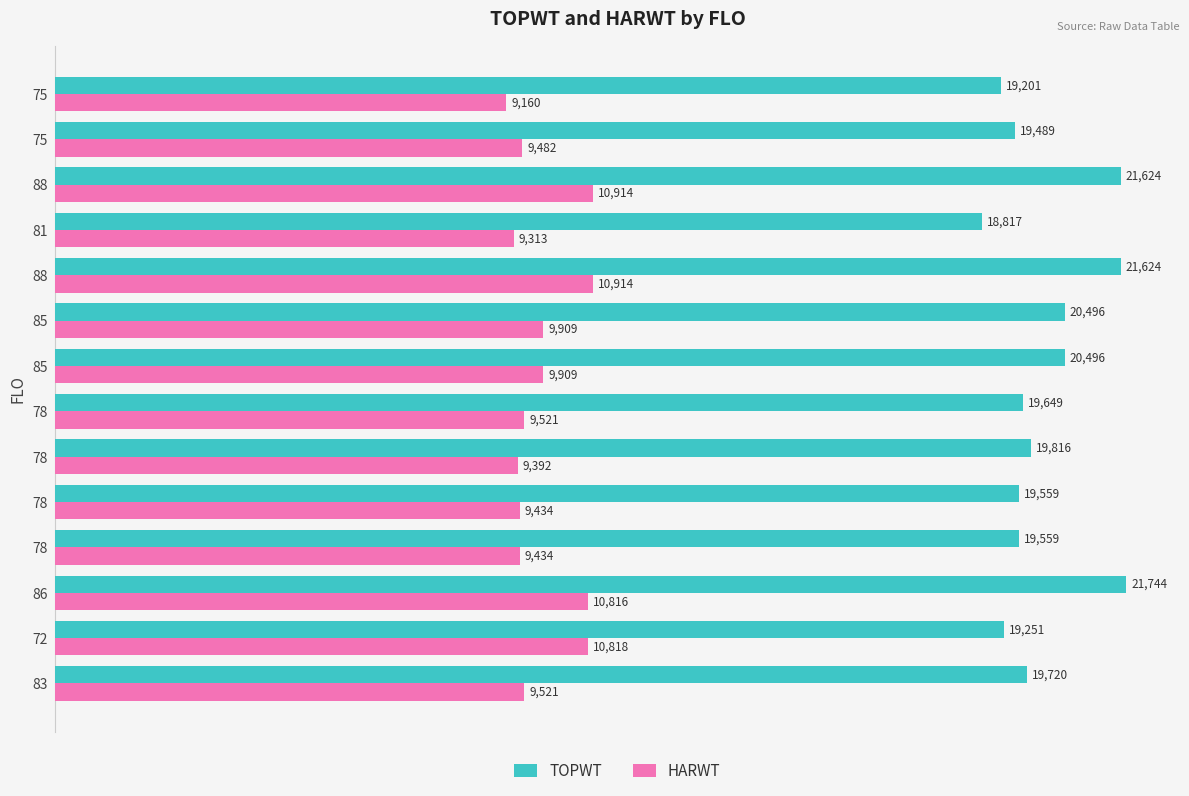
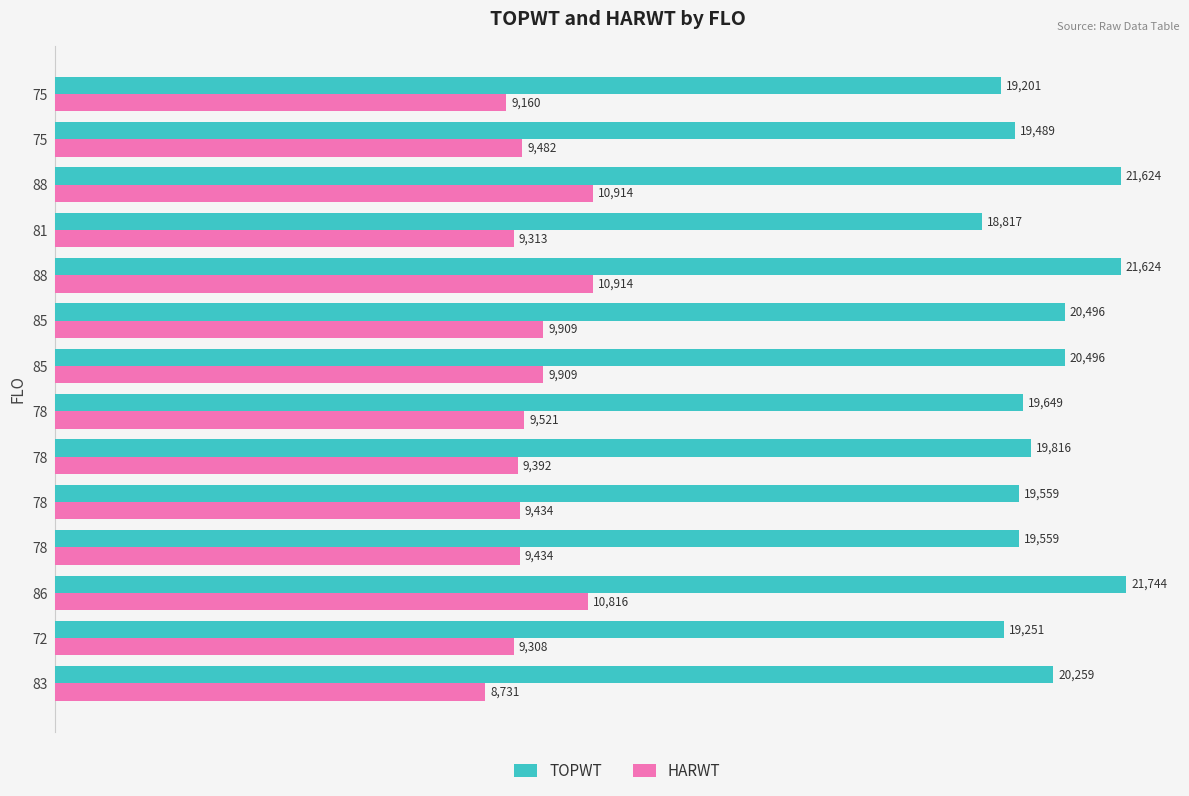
  {
    "TOPWT": {
      "81": "18,817",
      "86": "21,744",
      "72": "19,251",
-     "83": "19,720"
+     "83": "20,259"
    },
    "HARWT": {
      "81": "9,313",
      "86": "10,816",
-     "72": "10,818",
-     "83": "9,521"
+     "72": "9,308",
+     "83": "8,731"
    }
  }
